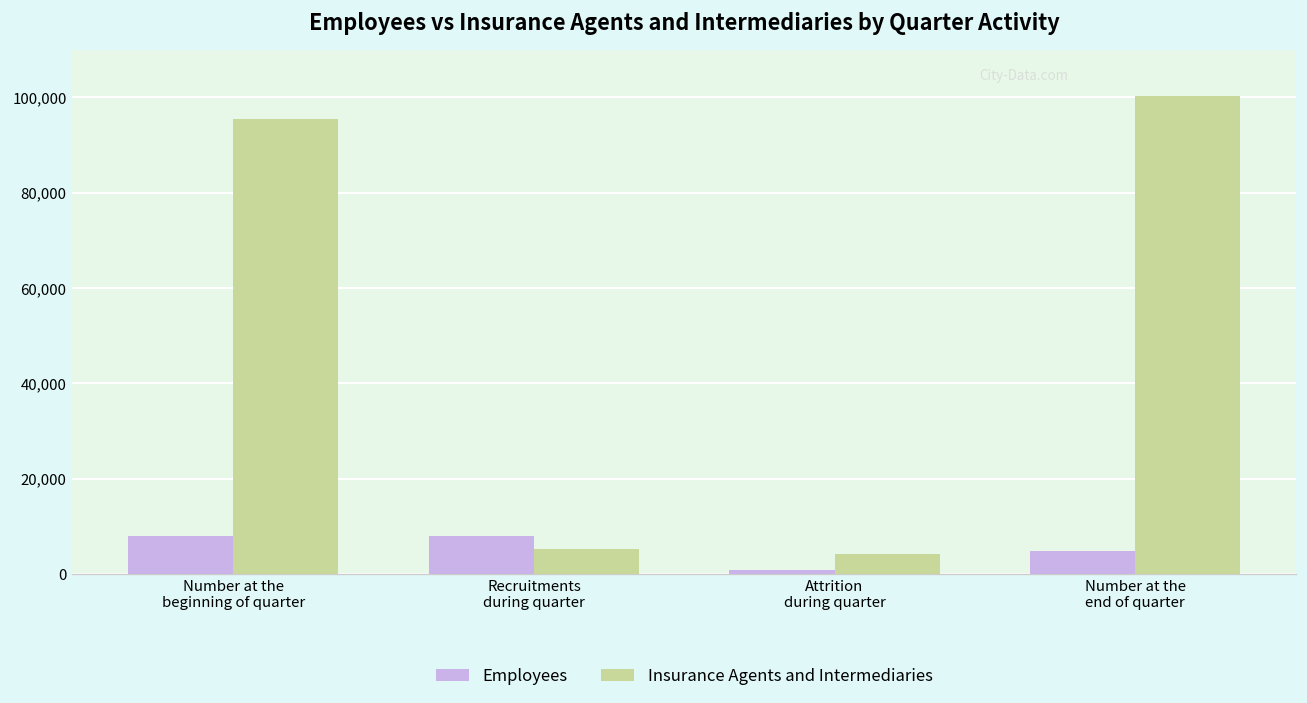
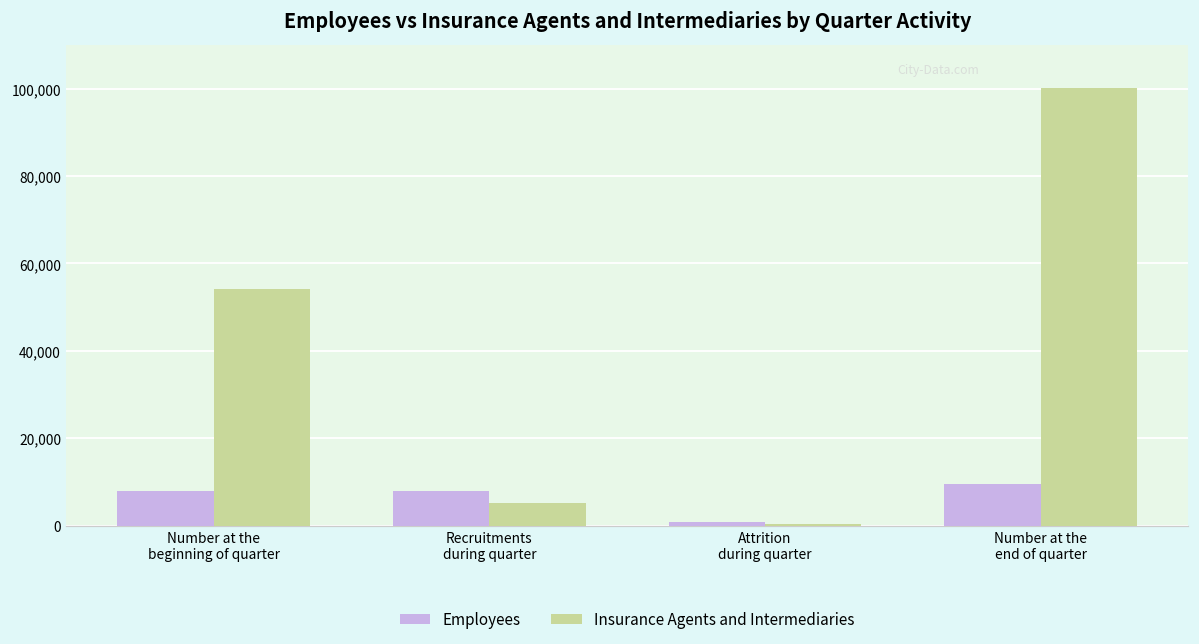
  {
    "Employees": {
      "Number at the beginning of quarter": "8,000",
      "Recruitments during quarter": "8,000",
      "Attrition during quarter": "1,000",
-     "Number at the end of quarter": "5,000"
+     "Number at the end of quarter": "10,000"
    },
    "Insurance Agents and Intermediaries": {
-     "Number at the beginning of quarter": "95,000",
+     "Number at the beginning of quarter": "54,000",
      "Recruitments during quarter": "5,000",
-     "Attrition during quarter": "4,000",
+     "Attrition during quarter": "0",
      "Number at the end of quarter": "100,000"
    }
  }
